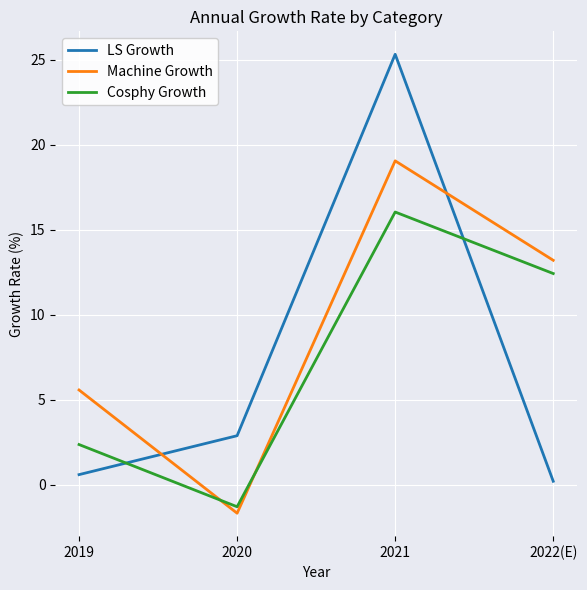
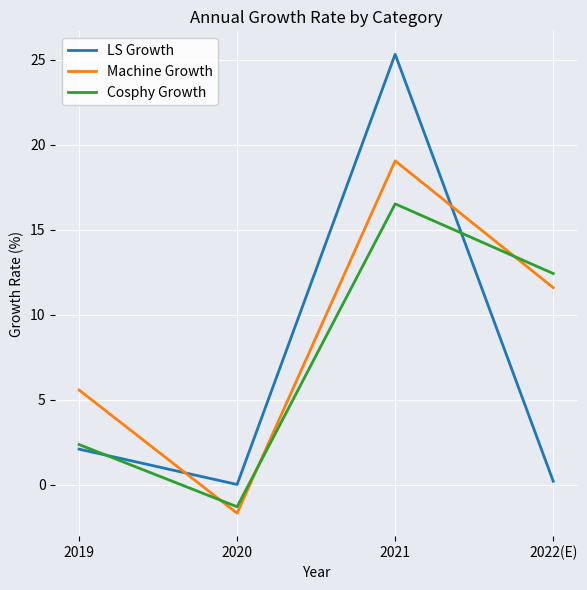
  {
    "LS Growth": {
-     "2019": 0.6,
-     "2020": 2.9,
+     "2019": 2.1,
+     "2020": 0.0,
      "2021": 25.3,
      "2022(E)": 0.2
    },
    "Machine Growth": {
      "2019": 5.6,
      "2020": -1.7,
      "2021": 19.1,
-     "2022(E)": 13.2
+     "2022(E)": 11.6
    },
    "Cosphy Growth": {
      "2019": 2.4,
      "2020": -1.3,
-     "2021": 16.0,
+     "2021": 16.5,
      "2022(E)": 12.4
    }
  }
